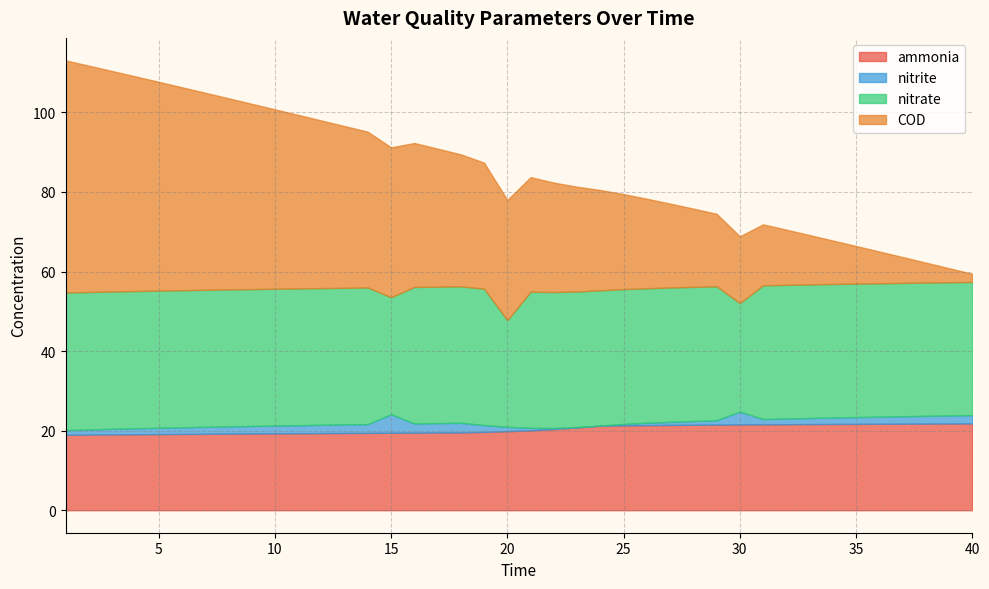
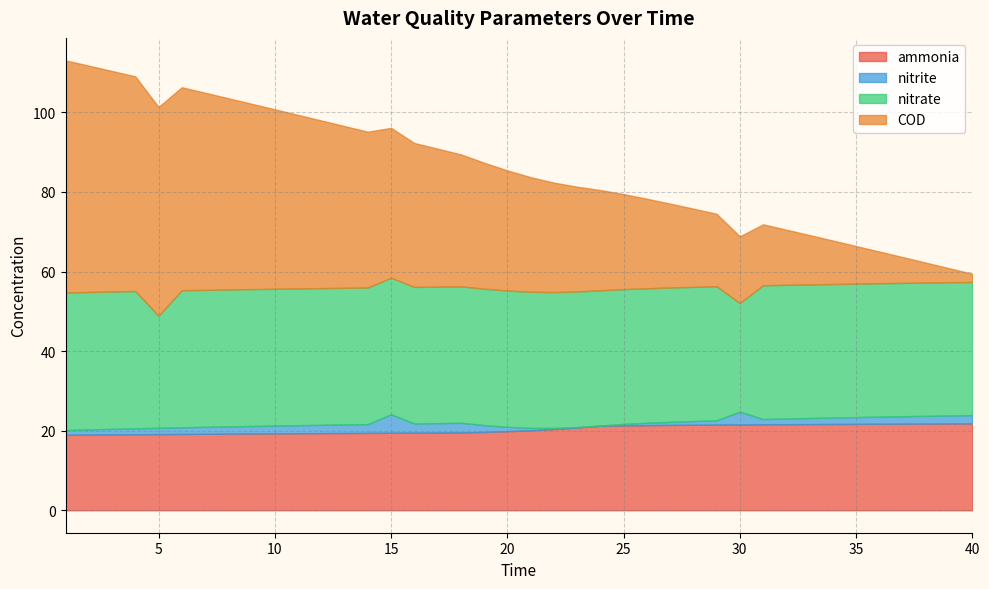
  {
    "nitrite": {
      "5": 2,
      "10": 2,
      "15": 5,
      "20": 1,
      "30": 3,
      "35": 2,
      "40": 2
    },
    "nitrate": {
-     "5": 34,
+     "5": 28,
      "10": 34,
-     "15": 29,
-     "20": 27,
+     "15": 34,
+     "20": 34,
      "25": 34,
      "30": 27,
      "35": 34,
      "40": 33
    }
  }
